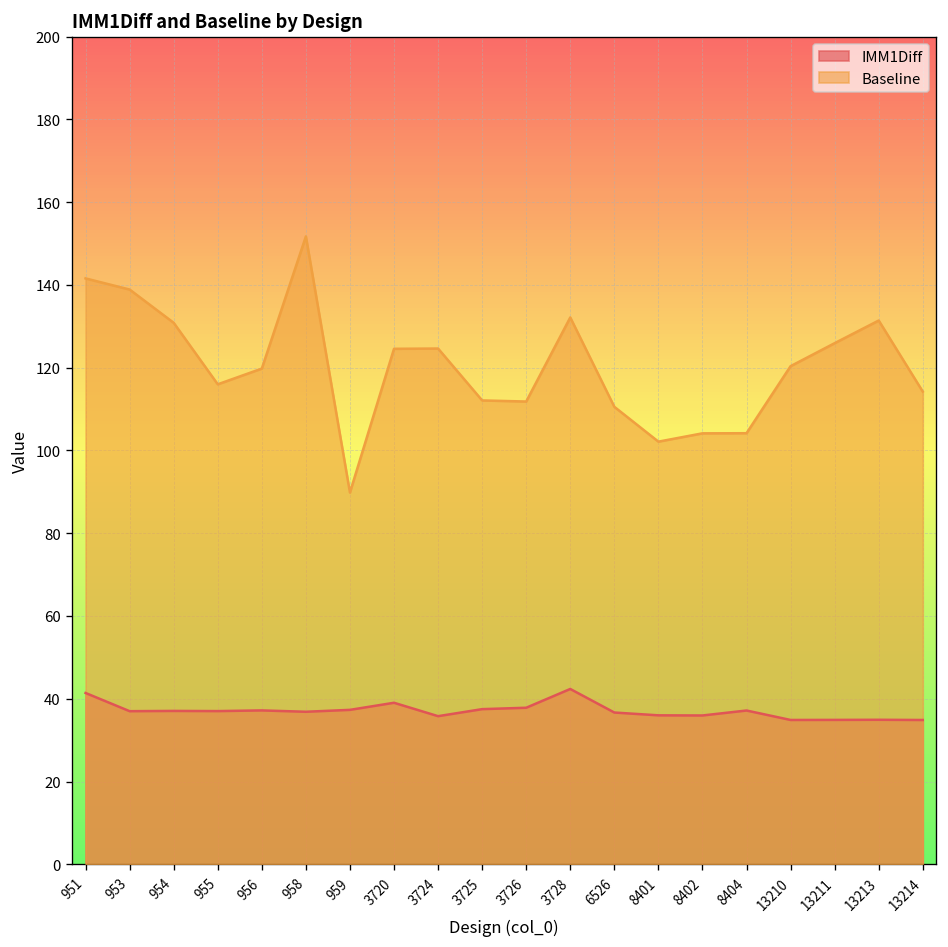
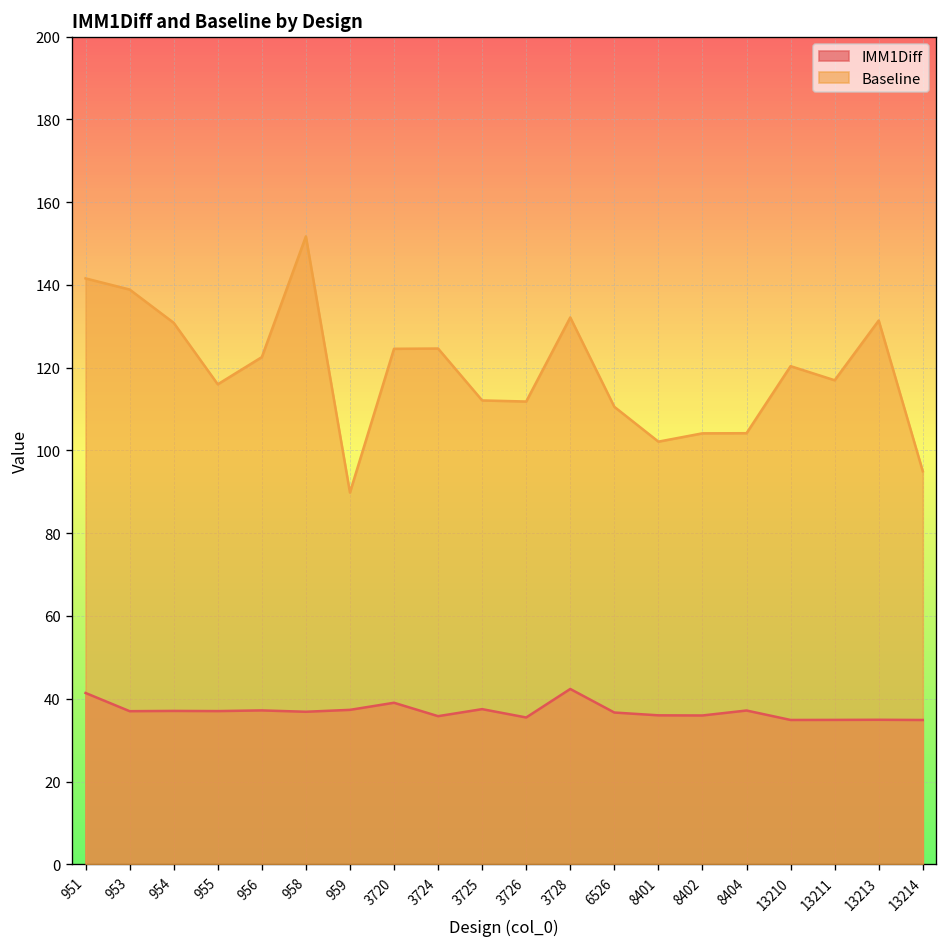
  {
    "IMM1Diff": {
      "951": 41,
      "953": 37,
      "954": 37,
      "955": 37,
      "956": 37,
      "958": 37,
      "959": 37,
      "3720": 39,
      "3724": 36,
      "3725": 37,
-     "3726": 38,
+     "3726": 35,
      "3728": 42,
      "6526": 37,
      "8401": 36,
      "8402": 36,
      "8404": 37,
      "13210": 35,
      "13211": 35,
      "13213": 35,
      "13214": 35
    },
    "Baseline": {
      "951": 142,
      "953": 139,
      "954": 131,
      "955": 116,
-     "956": 120,
+     "956": 123,
      "958": 152,
      "959": 90,
      "3720": 125,
      "3724": 125,
      "3725": 112,
      "3726": 112,
      "3728": 132,
      "6526": 111,
      "8401": 102,
      "8402": 104,
      "8404": 104,
      "13210": 120,
-     "13211": 126,
+     "13211": 117,
      "13213": 131,
-     "13214": 114
+     "13214": 95
    }
  }
